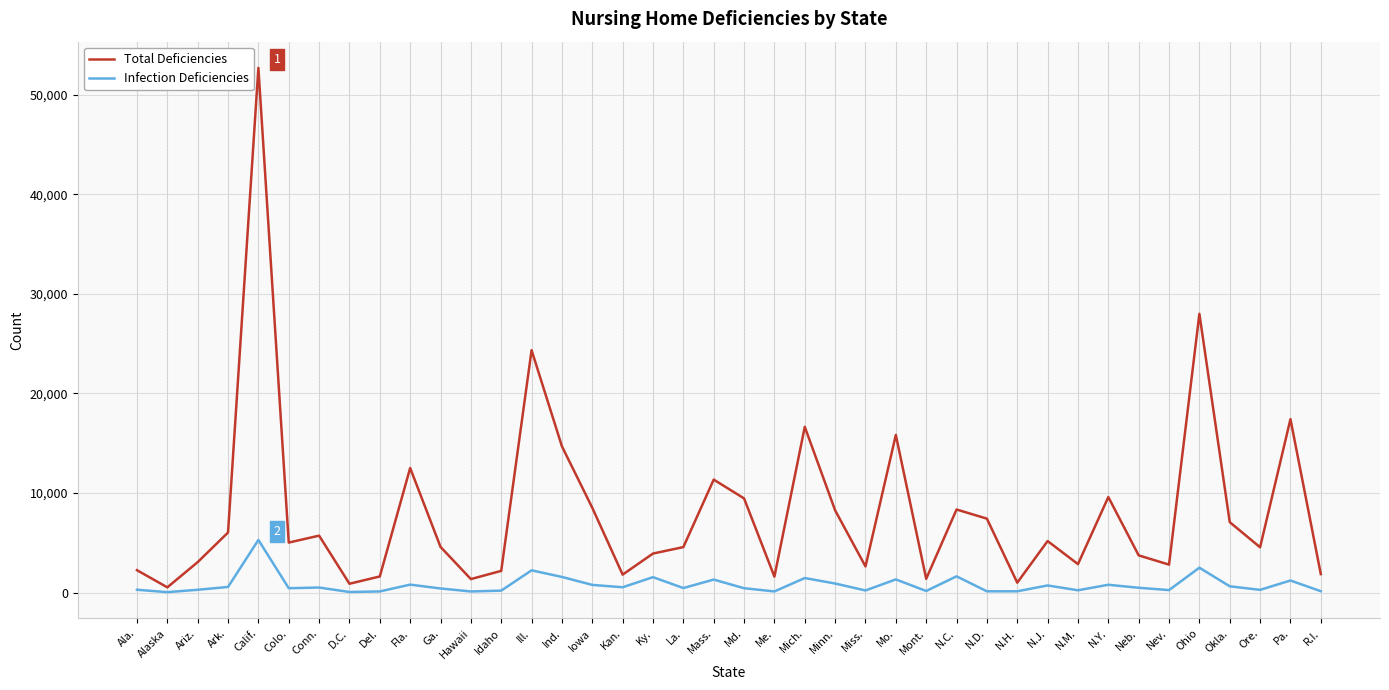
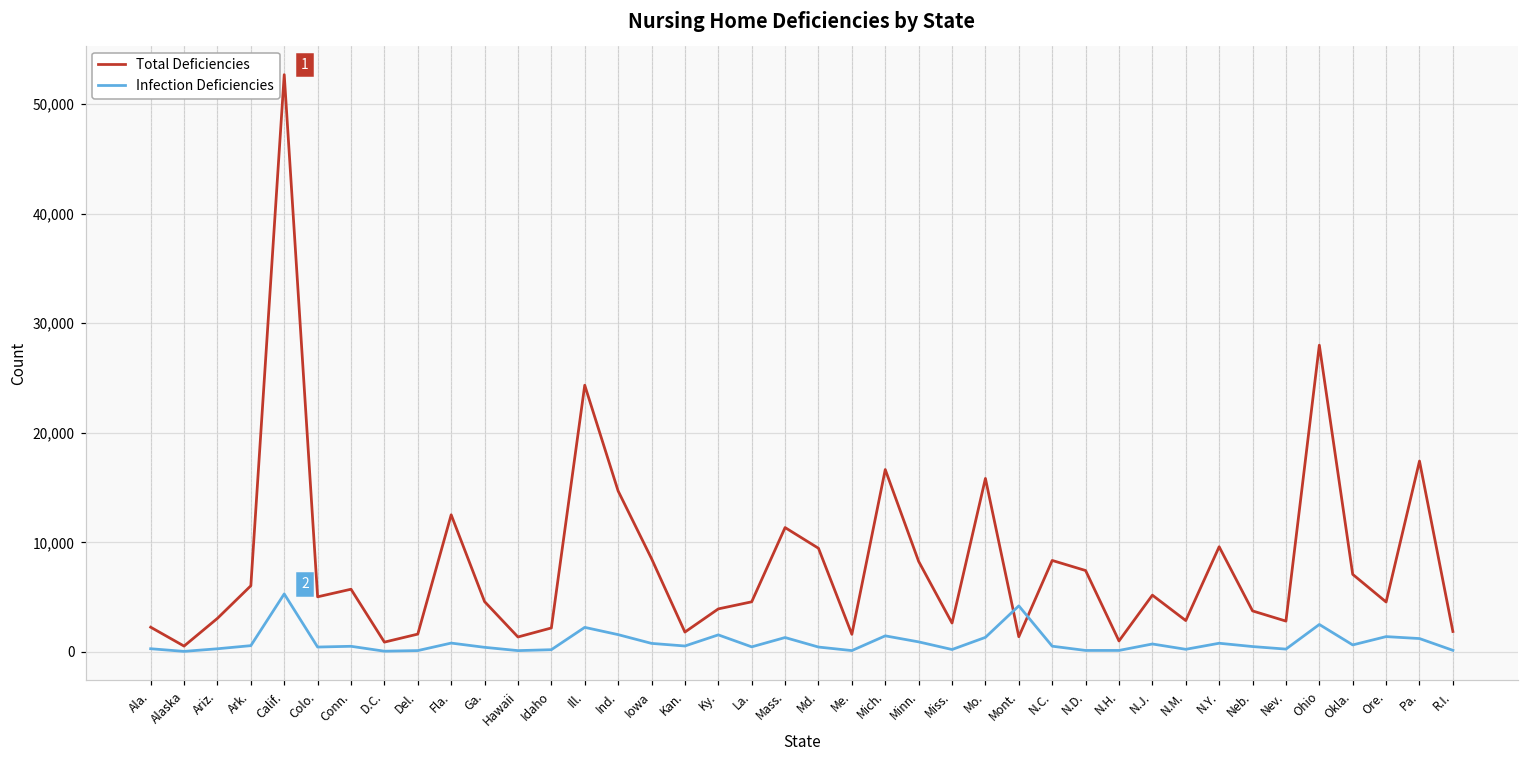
  {
    "Total Deficiencies": {
      "Ala.": "2,000",
      "Alaska": "1,000",
      "Ariz.": "3,000",
      "Ark.": "6,000",
      "Conn.": "6,000",
      "D.C.": "1,000",
      "Del.": "2,000",
      "Fla.": "13,000",
      "Ga.": "5,000",
      "Hawaii": "1,000",
      "Idaho": "2,000",
      "Ill.": "24,000",
      "Ind.": "15,000",
      "Iowa": "9,000",
      "Kan.": "2,000",
      "Ky.": "4,000",
      "La.": "5,000",
      "Mass.": "11,000",
      "Md.": "9,000",
      "Me.": "2,000",
      "Mich.": "17,000",
      "Minn.": "8,000",
      "Miss.": "3,000",
      "Mo.": "16,000",
      "Mont.": "1,000",
      "N.C.": "8,000",
      "N.D.": "7,000",
      "N.H.": "1,000",
      "N.J.": "5,000",
      "N.M.": "3,000",
      "N.Y.": "10,000",
      "Neb.": "4,000",
      "Nev.": "3,000",
      "Ohio": "28,000",
      "Okla.": "7,000",
      "Ore.": "5,000",
      "Pa.": "17,000",
      "R.I.": "2,000"
    },
    "Infection Deficiencies": {
      "Ala.": "0",
      "Alaska": "0",
      "Ariz.": "0",
      "Ark.": "1,000",
      "Calif.": "5,000",
      "Colo.": "0",
      "Conn.": "1,000",
      "D.C.": "0",
      "Del.": "0",
      "Fla.": "1,000",
      "Ga.": "0",
      "Hawaii": "0",
      "Idaho": "0",
      "Ill.": "2,000",
      "Ind.": "2,000",
      "Iowa": "1,000",
      "Kan.": "1,000",
      "Ky.": "2,000",
      "La.": "0",
      "Mass.": "1,000",
      "Md.": "0",
      "Me.": "0",
      "Mich.": "1,000",
      "Minn.": "1,000",
      "Miss.": "0",
      "Mo.": "1,000",
-     "Mont.": "0",
-     "N.C.": "2,000",
+     "Mont.": "4,000",
+     "N.C.": "1,000",
      "N.D.": "0",
      "N.H.": "0",
      "N.J.": "1,000",
      "N.M.": "0",
      "N.Y.": "1,000",
      "Neb.": "0",
      "Nev.": "0",
      "Ohio": "3,000",
      "Okla.": "1,000",
-     "Ore.": "0",
+     "Ore.": "1,000",
      "Pa.": "1,000",
      "R.I.": "0"
    }
  }
